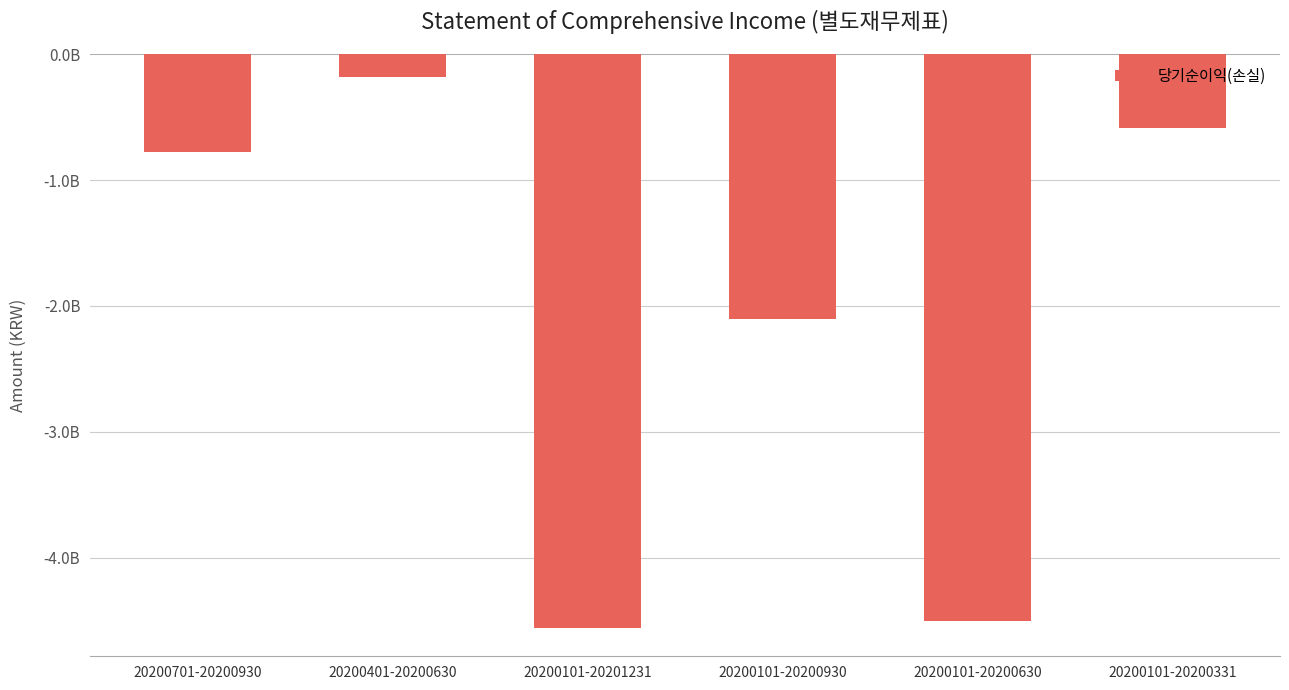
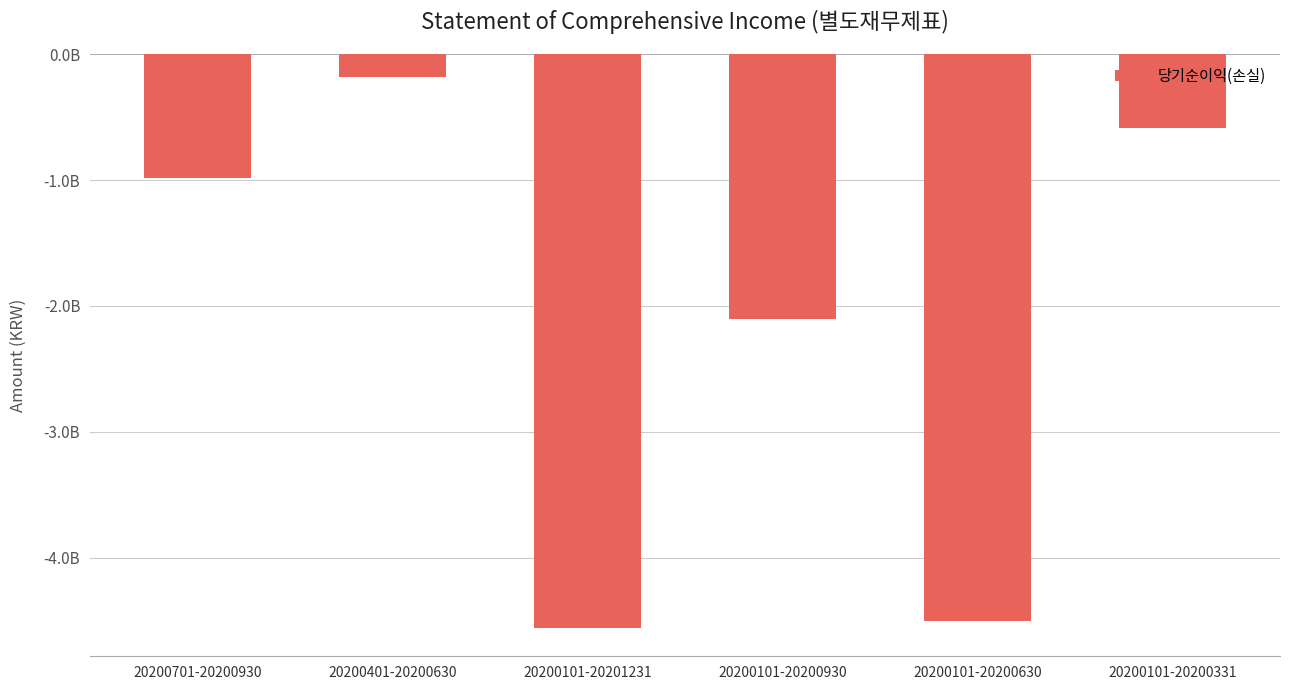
  {
-   "20200701-20200930": -780000000,
+   "20200701-20200930": -990000000,
    "20200401-20200630": -180000000,
    "20200101-20201231": -4550000000,
    "20200101-20200930": -2110000000,
    "20200101-20200630": -4500000000,
    "20200101-20200331": -590000000
  }
